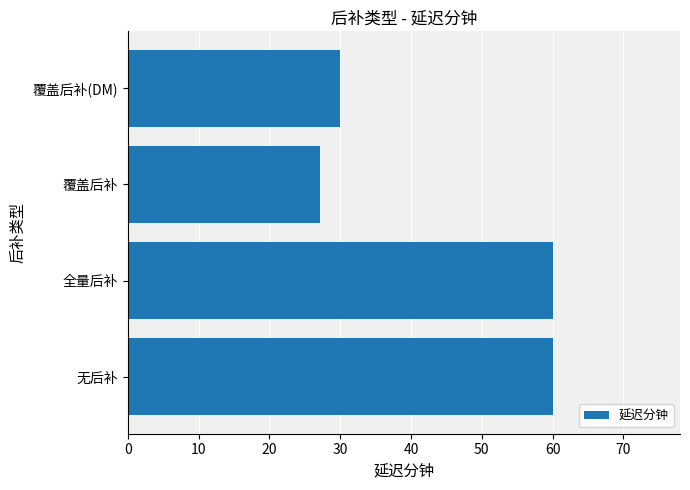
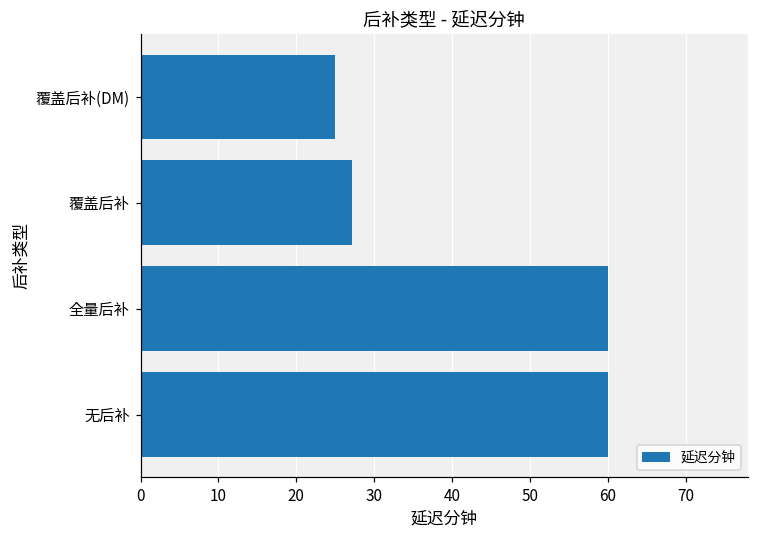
  {
-   "覆盖后补(DM)": 30,
+   "覆盖后补(DM)": 25,
    "覆盖后补": 27,
    "全量后补": 60,
    "无后补": 60
  }
